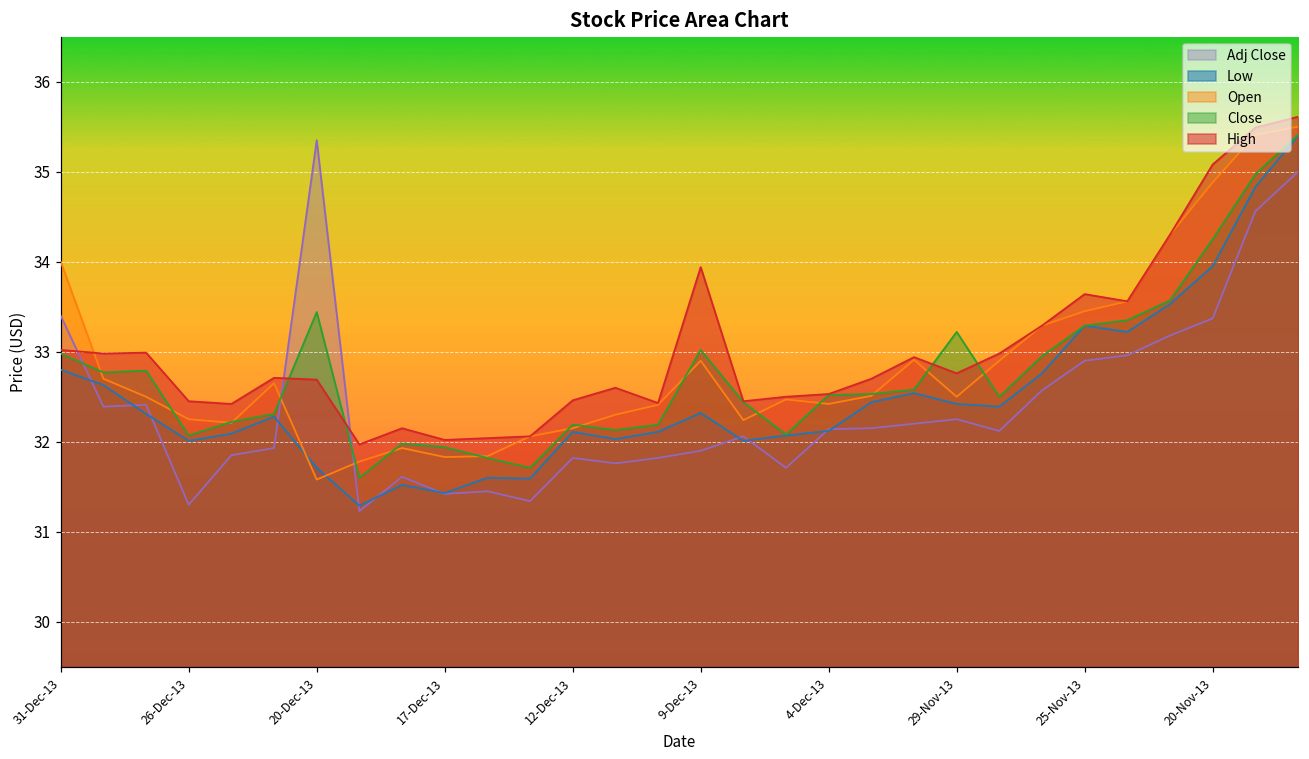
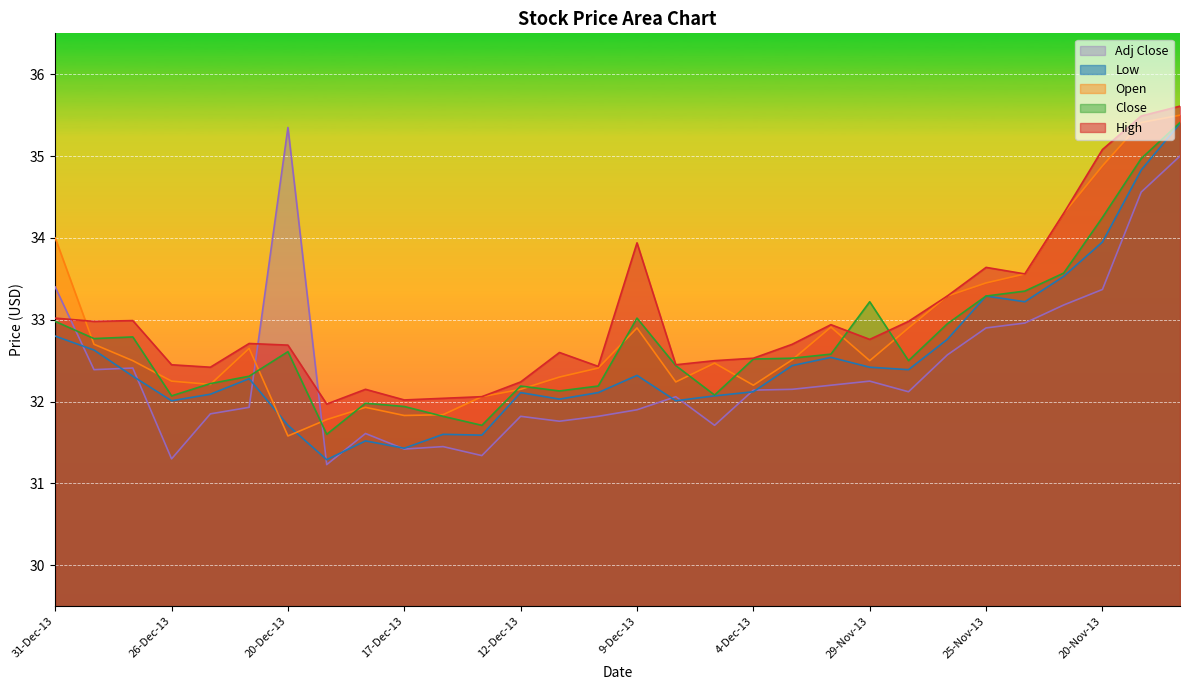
  {
    "Adj Close": {
      "31-Dec-13": 33.4,
      "26-Dec-13": 31.3,
      "20-Dec-13": 35.4,
      "12-Dec-13": 31.8,
      "9-Dec-13": 31.9,
      "29-Nov-13": 32.3,
      "25-Nov-13": 32.9,
      "20-Nov-13": 33.4
    },
    "Low": {
      "31-Dec-13": 32.8,
      "26-Dec-13": 32.0,
      "20-Dec-13": 31.7,
      "12-Dec-13": 32.1,
      "9-Dec-13": 32.3,
      "29-Nov-13": 32.4,
      "20-Nov-13": 34.0
    },
    "Open": {
      "31-Dec-13": 34.0,
      "26-Dec-13": 32.3,
      "20-Dec-13": 31.6,
      "17-Dec-13": 31.8,
      "12-Dec-13": 32.2,
      "9-Dec-13": 32.9,
-     "4-Dec-13": 32.4,
+     "4-Dec-13": 32.2,
      "29-Nov-13": 32.5,
      "25-Nov-13": 33.5,
      "20-Nov-13": 34.9
    },
    "Close": {
      "31-Dec-13": 33.0,
      "26-Dec-13": 32.1,
-     "20-Dec-13": 33.4,
+     "20-Dec-13": 32.6,
      "17-Dec-13": 31.9,
      "12-Dec-13": 32.2,
      "9-Dec-13": 33.0,
      "29-Nov-13": 33.2,
      "20-Nov-13": 34.3
    },
    "High": {
      "31-Dec-13": 33.0,
      "26-Dec-13": 32.5,
      "20-Dec-13": 32.7,
      "17-Dec-13": 32.0,
-     "12-Dec-13": 32.5,
+     "12-Dec-13": 32.2,
      "9-Dec-13": 33.9,
      "29-Nov-13": 32.8,
      "25-Nov-13": 33.6,
      "20-Nov-13": 35.1
    }
  }
